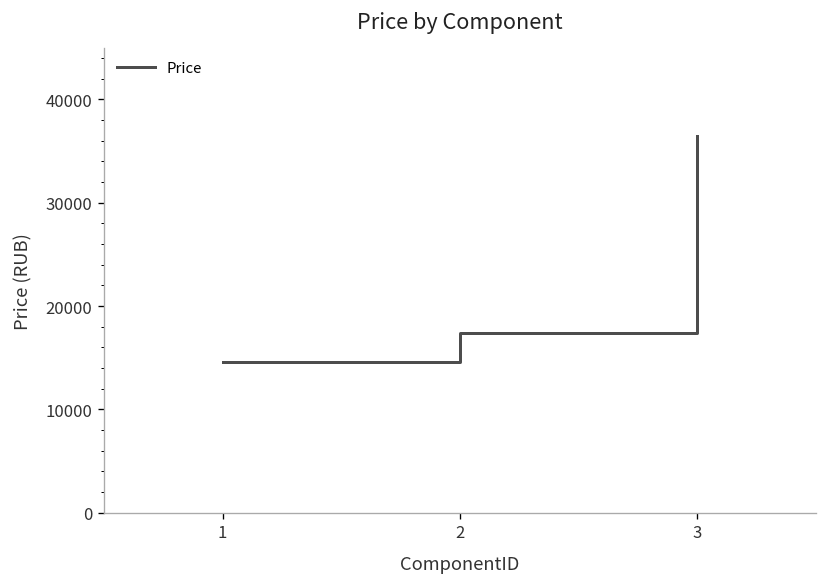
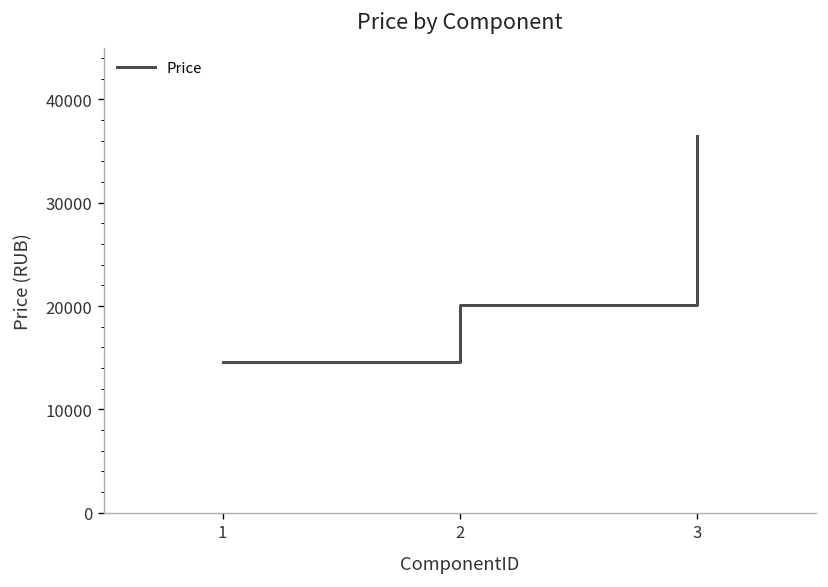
  {
    "1": 15000,
-   "2": 17000,
+   "2": 20000,
    "3": 36000
  }
